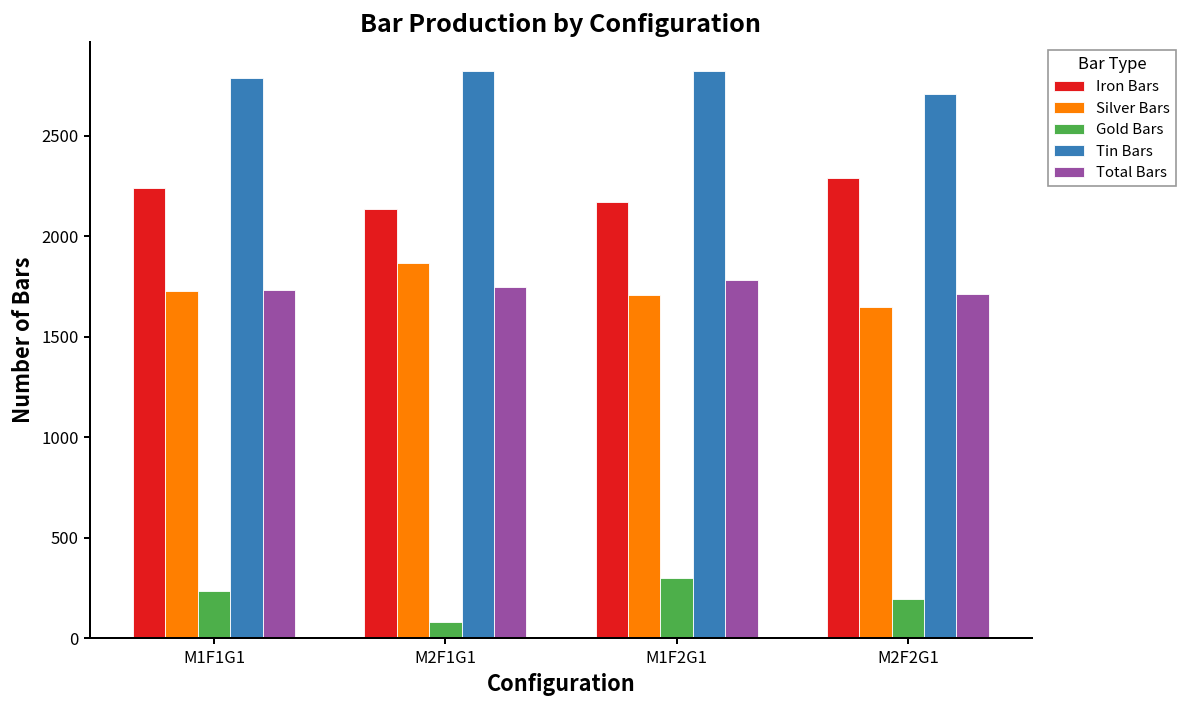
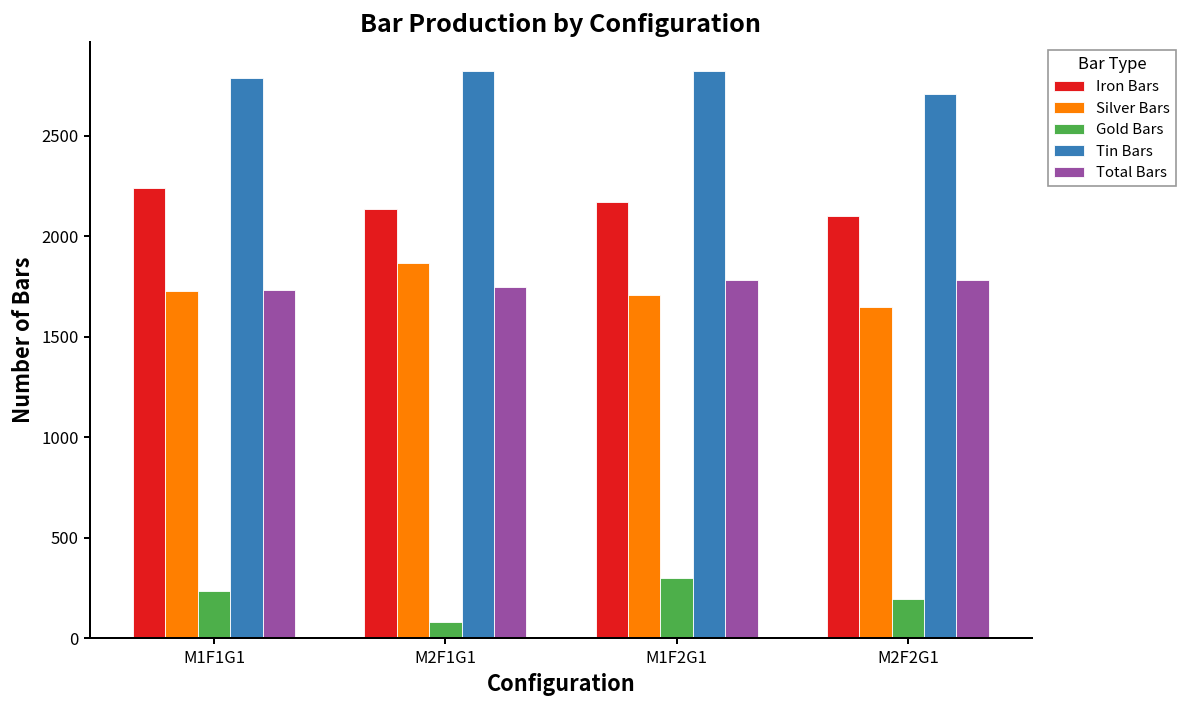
  {
    "Iron Bars": {
      "M1F1G1": 2240,
      "M2F1G1": 2140,
      "M1F2G1": 2170,
-     "M2F2G1": 2290
+     "M2F2G1": 2100
    },
    "Silver Bars": {
      "M1F1G1": 1730,
      "M2F1G1": 1870,
      "M1F2G1": 1710,
      "M2F2G1": 1650
    },
    "Gold Bars": {
      "M1F1G1": 230,
      "M2F1G1": 80,
      "M1F2G1": 300,
      "M2F2G1": 200
    },
    "Tin Bars": {
      "M1F1G1": 2790,
      "M2F1G1": 2820,
      "M1F2G1": 2820,
      "M2F2G1": 2710
    },
    "Total Bars": {
      "M1F1G1": 1730,
      "M2F1G1": 1750,
      "M1F2G1": 1780,
-     "M2F2G1": 1710
+     "M2F2G1": 1780
    }
  }
